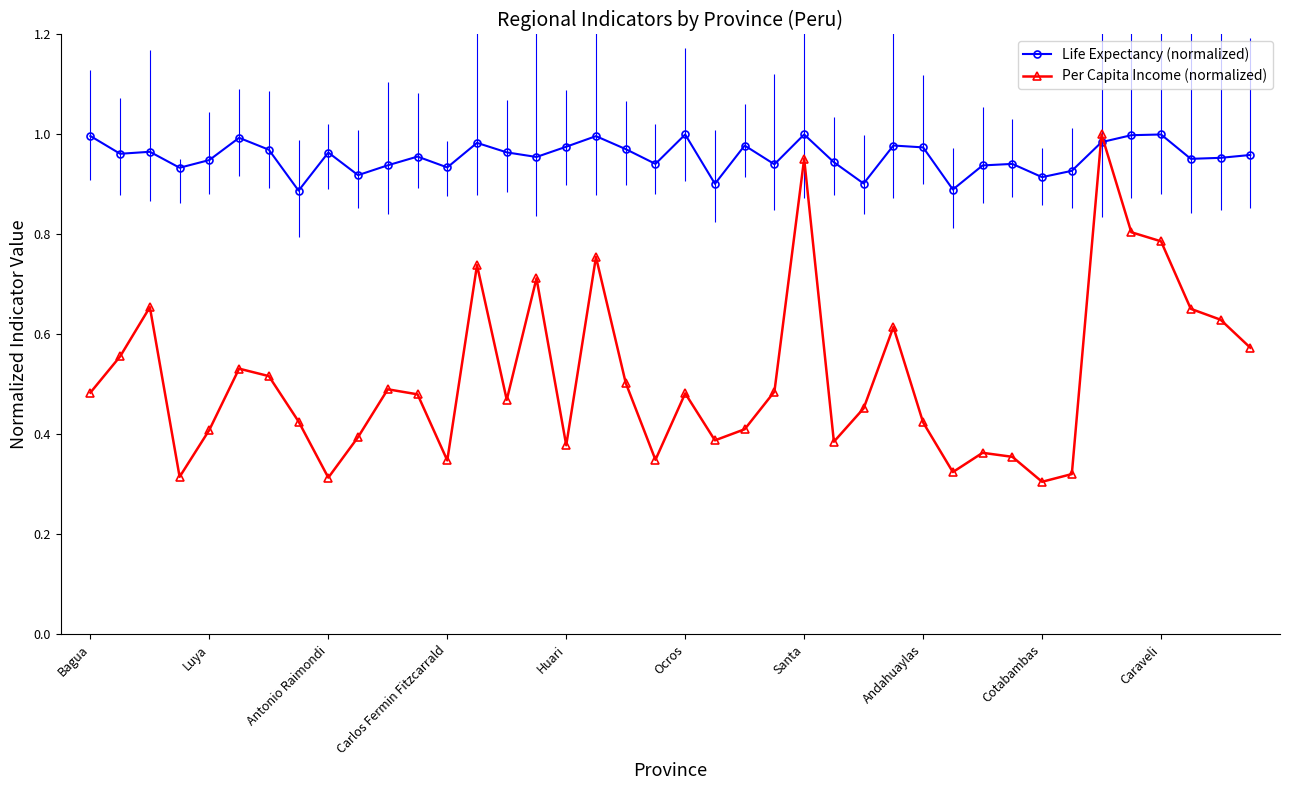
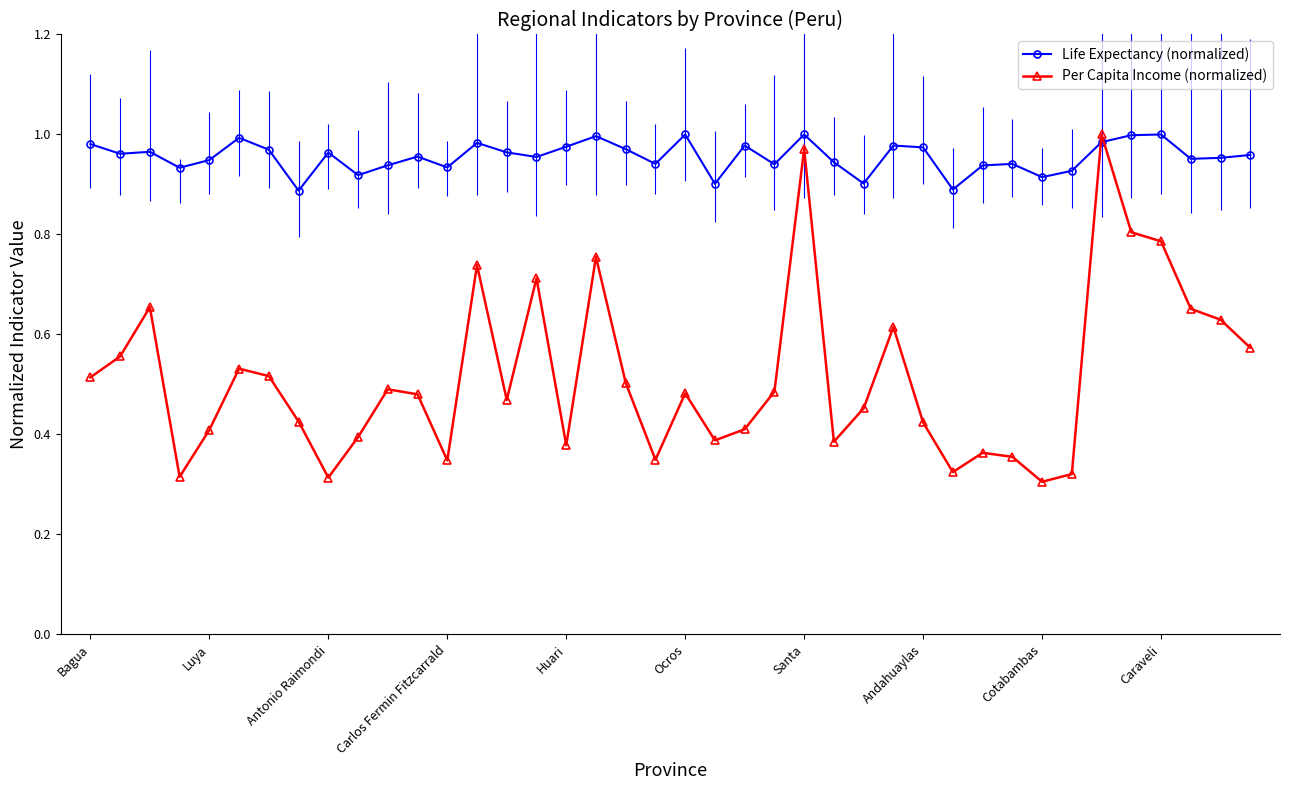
  {
    "Life Expectancy (normalized)": {
-     "Bagua": 1.00,
+     "Bagua": 0.98,
      "Luya": 0.95,
      "Antonio Raimondi": 0.96,
      "Carlos Fermin Fitzcarrald": 0.93,
      "Huari": 0.98,
      "Ocros": 1.00,
      "Santa": 1.00,
      "Andahuaylas": 0.97,
      "Cotabambas": 0.91,
      "Caraveli": 1.00
    },
    "Per Capita Income (normalized)": {
-     "Bagua": 0.48,
+     "Bagua": 0.51,
      "Luya": 0.41,
      "Antonio Raimondi": 0.31,
      "Carlos Fermin Fitzcarrald": 0.35,
      "Huari": 0.38,
      "Ocros": 0.48,
-     "Santa": 0.95,
+     "Santa": 0.97,
      "Andahuaylas": 0.42,
      "Cotabambas": 0.31,
      "Caraveli": 0.79
    }
  }
